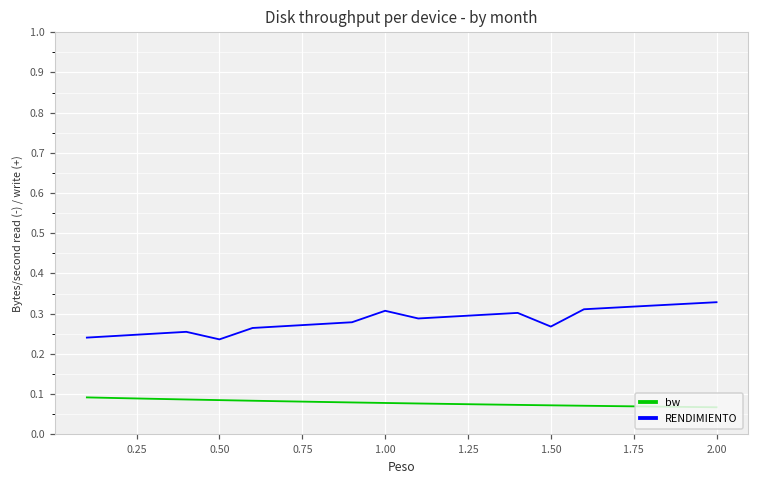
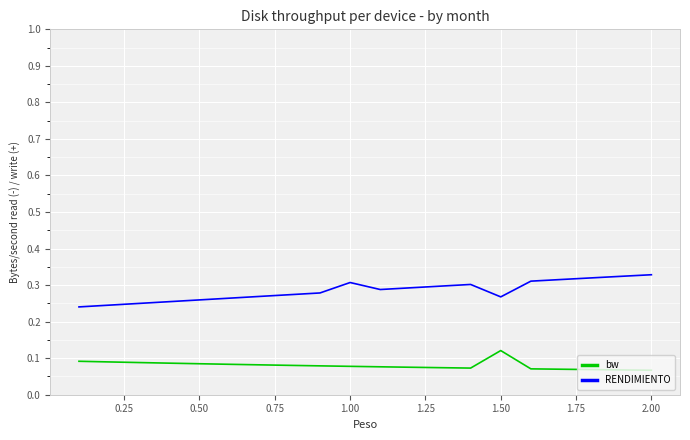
  {
    "bw": {
      "0.50": 0.08,
      "1.00": 0.08,
-     "1.50": 0.07
+     "1.50": 0.12
    },
    "RENDIMIENTO": {
-     "0.50": 0.24,
+     "0.50": 0.26,
      "1.00": 0.31,
      "1.50": 0.27,
      "2.00": 0.33
    }
  }
